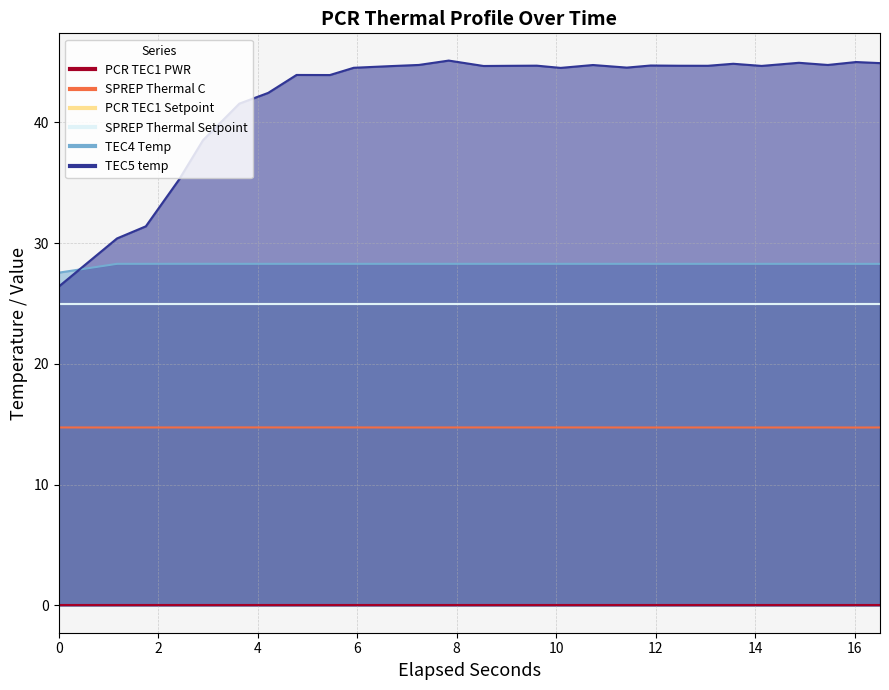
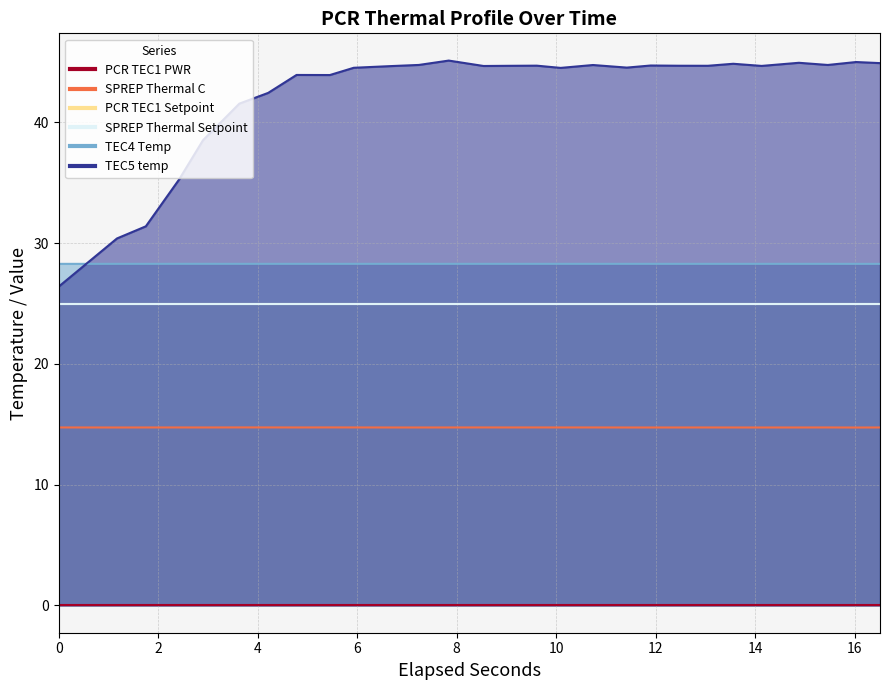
  {
    "PCR TEC1 PWR": {
      "0": 0.0
    },
    "SPREP Thermal C": {
      "0": 14.7
    },
    "SPREP Thermal Setpoint": {
      "0": 25.0
    },
    "TEC4 Temp": {
-     "0": 27.6
+     "0": 28.3
    },
    "TEC5 temp": {
      "0": 26.4
    }
  }
